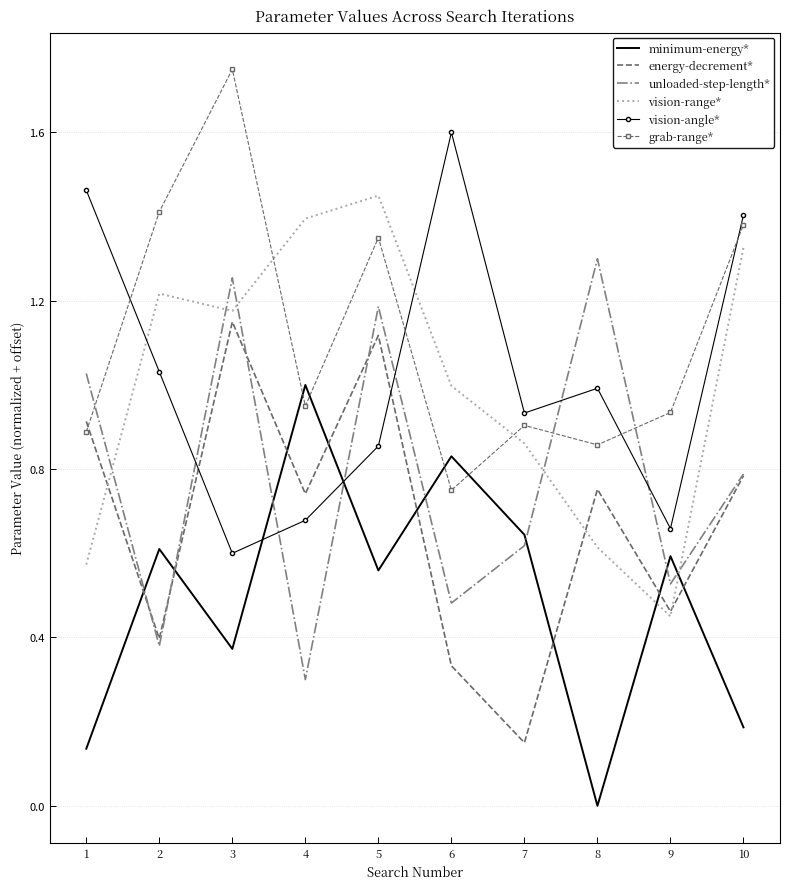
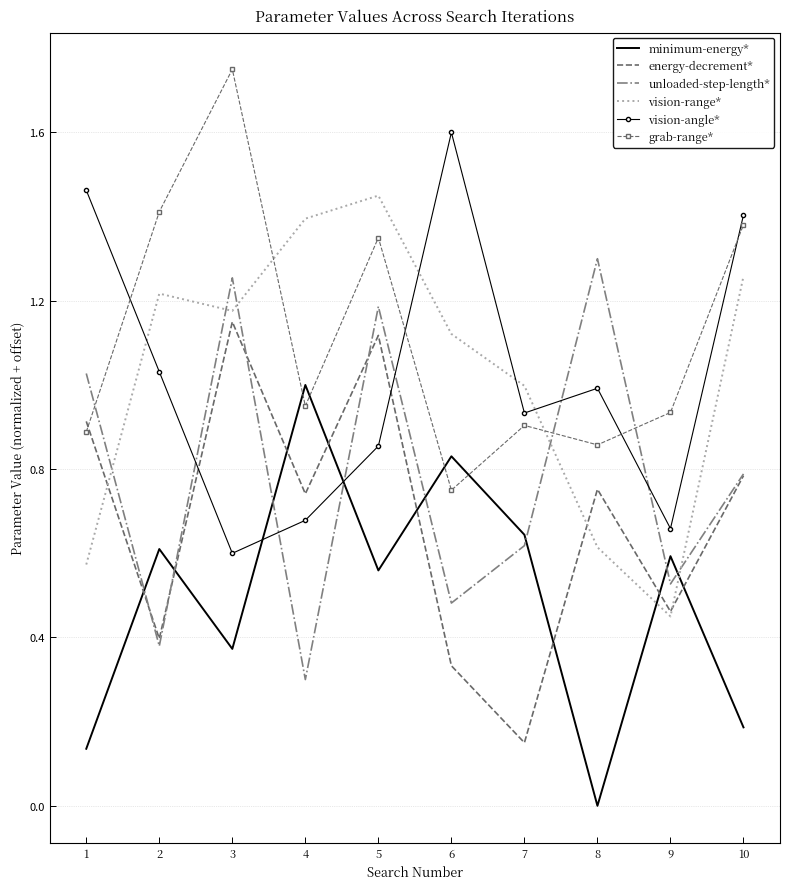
  {
    "vision-range*": {
      "1": 0.57,
      "2": 1.22,
      "3": 1.18,
      "4": 1.40,
      "5": 1.45,
-     "6": 1.00,
-     "7": 0.86,
+     "6": 1.12,
+     "7": 1.00,
      "8": 0.61,
      "9": 0.45,
-     "10": 1.33
+     "10": 1.26
    }
  }
